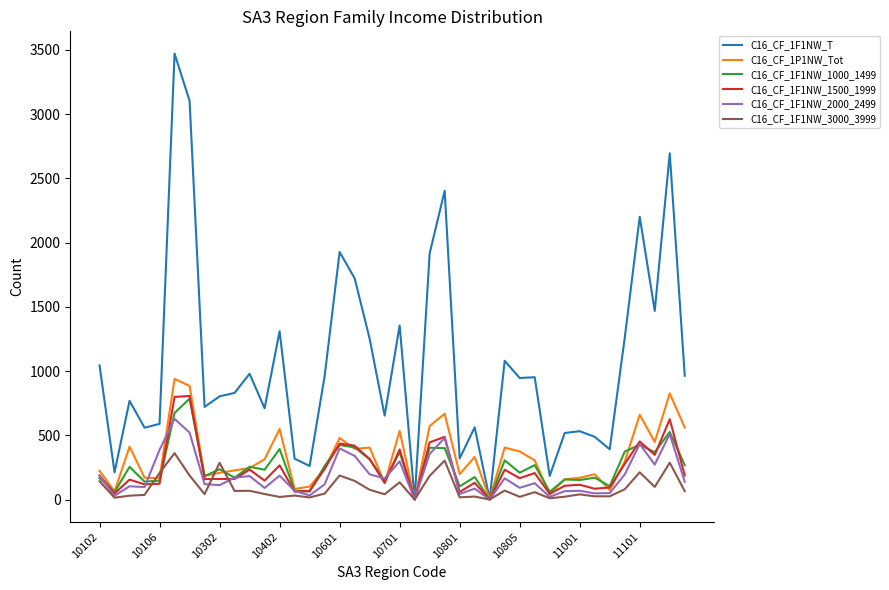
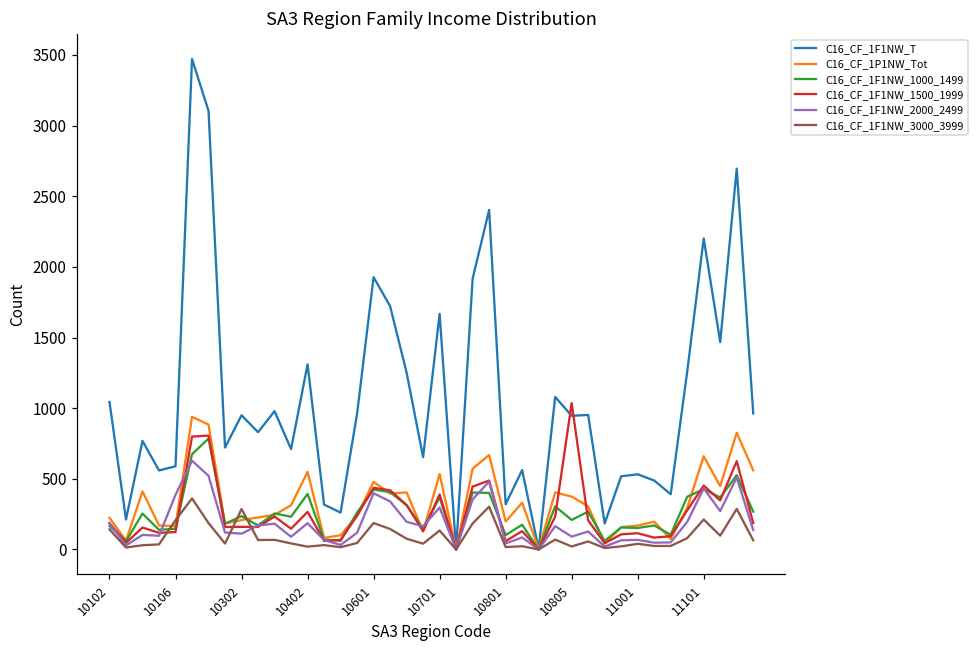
  {
    "C16_CF_1F1NW_T": {
      "10102": 1040,
      "10106": 590,
-     "10302": 800,
+     "10302": 950,
      "10402": 1310,
      "10601": 1930,
-     "10701": 1360,
+     "10701": 1670,
      "10801": 320,
      "10805": 950,
      "11001": 530,
      "11101": 2200
    },
    "C16_CF_1P1NW_Tot": {
      "10102": 220,
      "10302": 210,
      "10402": 550,
      "10601": 480,
      "10701": 530,
      "10801": 200,
      "10805": 370,
      "11101": 660
    },
    "C16_CF_1F1NW_1000_1499": {
      "10302": 240,
      "10402": 390,
      "10701": 370,
      "10801": 100,
      "10805": 210
    },
    "C16_CF_1F1NW_1500_1999": {
      "10106": 120,
      "10302": 160,
      "10402": 270,
      "10701": 390,
-     "10805": 170,
+     "10805": 1040,
      "11001": 120
    },
    "C16_CF_1F1NW_2000_2499": {
      "10106": 390,
      "10302": 110,
      "10402": 190,
      "10601": 400,
      "10701": 300,
      "10805": 90,
      "11001": 70
    },
    "C16_CF_1F1NW_3000_3999": {
      "10102": 140,
      "10106": 210,
      "10302": 290,
      "10402": 20,
      "10601": 190,
      "10701": 130,
      "10801": 20,
      "10805": 20,
      "11001": 40,
      "11101": 210
    }
  }
